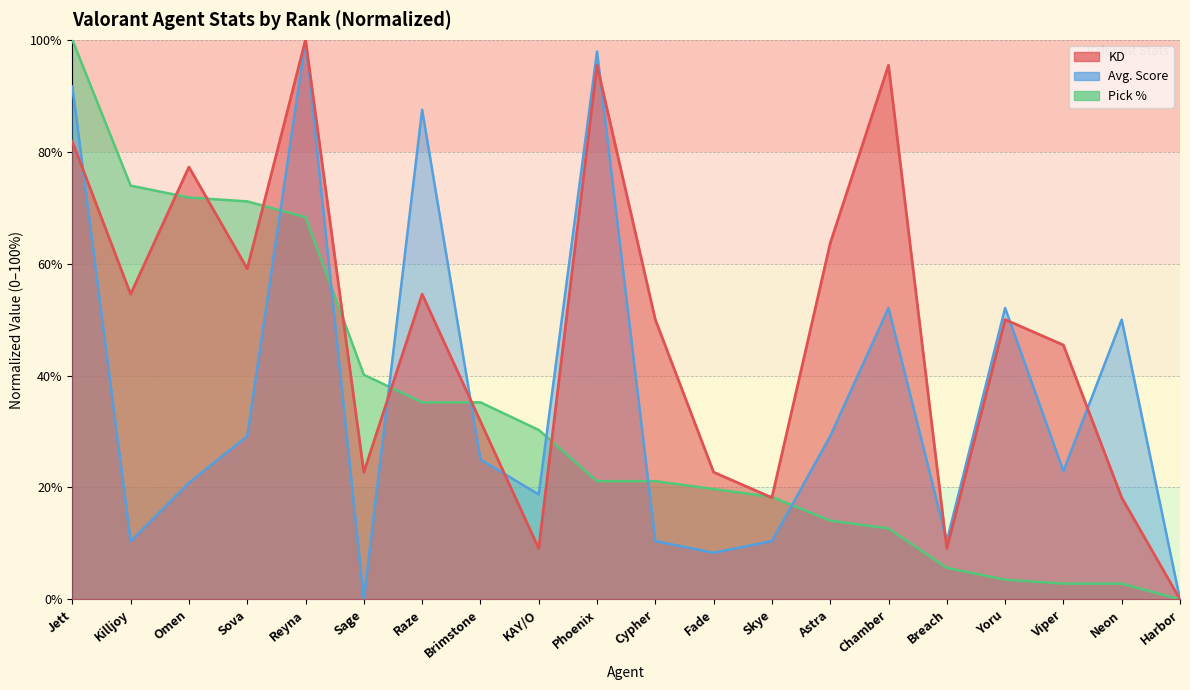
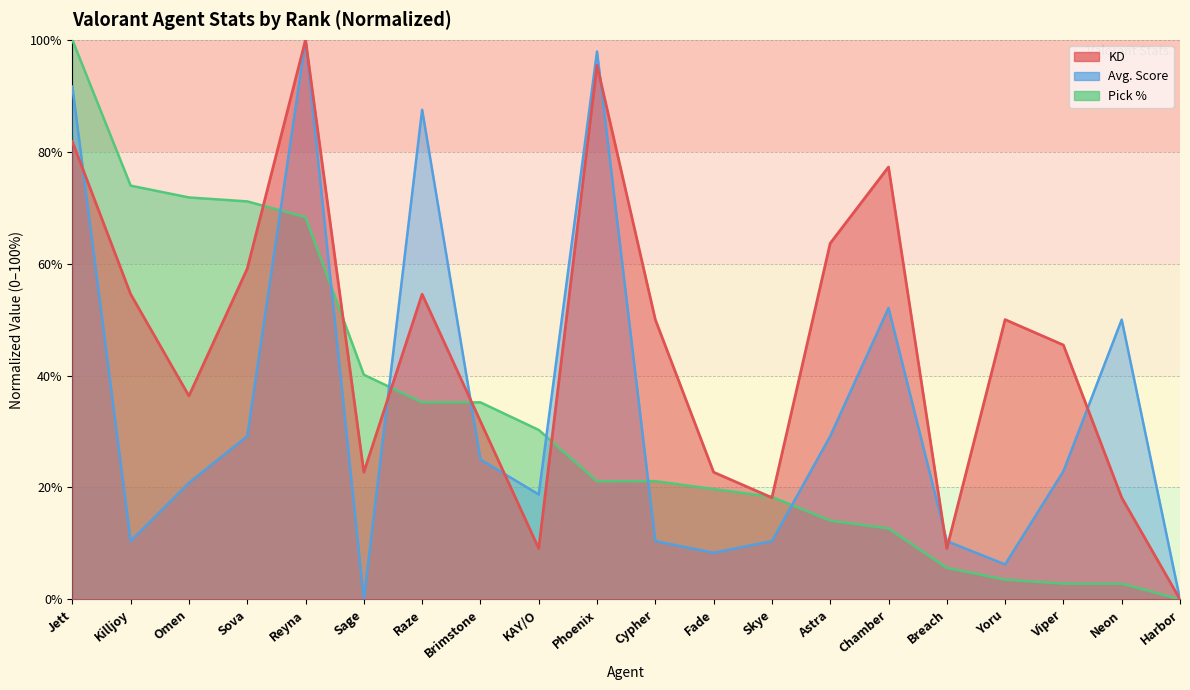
  {
    "Pick %": {
      "Jett": "100%",
      "Killjoy": "74%",
      "Omen": "72%",
      "Sova": "71%",
      "Reyna": "68%",
      "Sage": "40%",
      "Raze": "35%",
      "Brimstone": "35%",
      "KAY/O": "30%",
      "Phoenix": "21%",
      "Cypher": "21%",
      "Fade": "20%",
      "Astra": "14%",
      "Chamber": "13%",
      "Breach": "6%",
      "Yoru": "4%",
      "Viper": "3%",
      "Neon": "3%"
    },
    "Avg. Score": {
      "Jett": "92%",
      "Killjoy": "10%",
      "Omen": "21%",
      "Sova": "29%",
      "Sage": "0%",
      "Raze": "88%",
      "Brimstone": "25%",
      "KAY/O": "19%",
      "Phoenix": "98%",
      "Cypher": "10%",
      "Fade": "8%",
      "Skye": "10%",
      "Astra": "29%",
      "Chamber": "52%",
      "Breach": "10%",
-     "Yoru": "52%",
+     "Yoru": "6%",
      "Viper": "23%",
      "Neon": "50%"
    },
    "KD": {
      "Jett": "82%",
      "Killjoy": "55%",
-     "Omen": "77%",
+     "Omen": "36%",
      "Sova": "59%",
      "Sage": "23%",
      "Raze": "55%",
      "Brimstone": "32%",
      "KAY/O": "9%",
      "Phoenix": "95%",
      "Cypher": "50%",
      "Fade": "23%",
      "Astra": "64%",
-     "Chamber": "95%",
+     "Chamber": "77%",
      "Breach": "9%",
      "Yoru": "50%",
      "Viper": "45%",
      "Neon": "18%"
    }
  }
